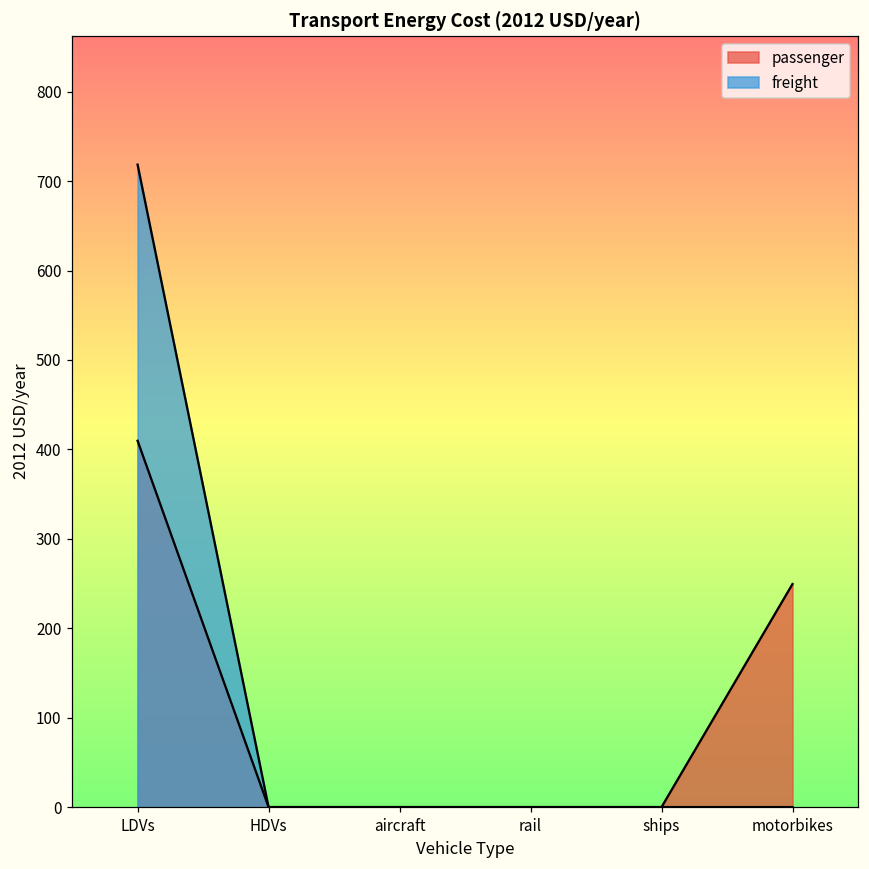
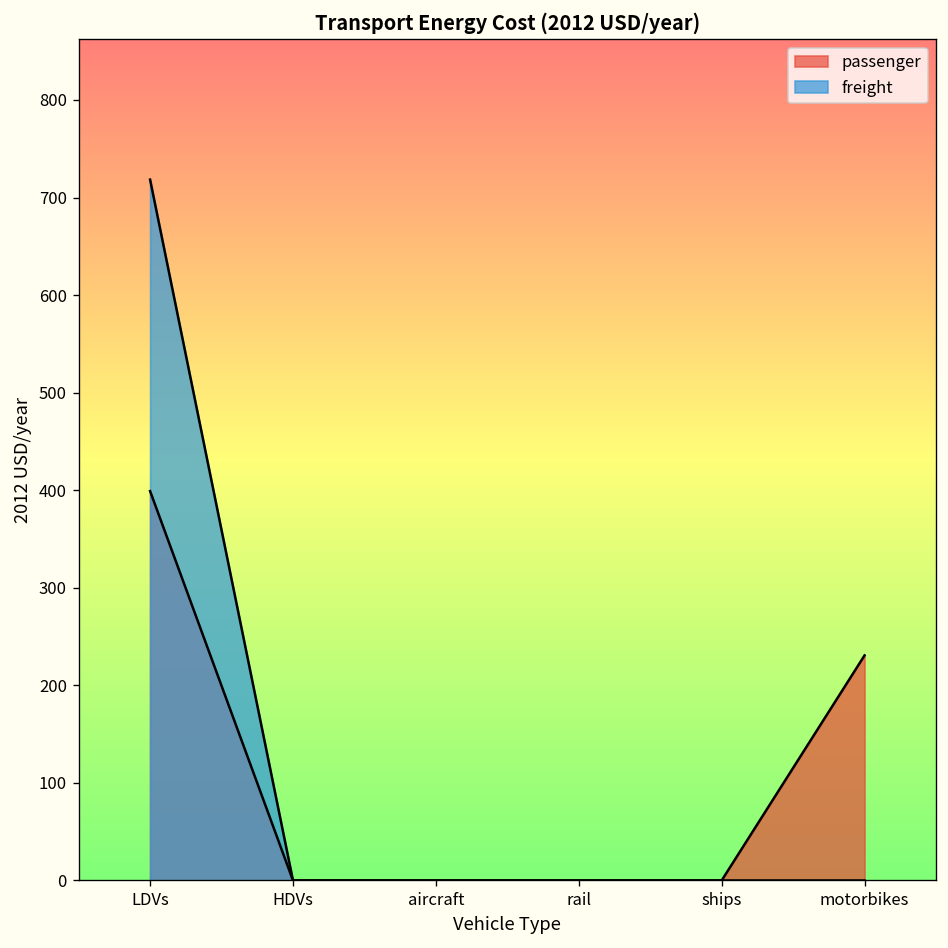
  {
    "passenger": {
-     "LDVs": 410,
-     "motorbikes": 250
+     "LDVs": 400,
+     "motorbikes": 230
    },
    "freight": {
      "LDVs": 720,
      "motorbikes": 0
    }
  }
